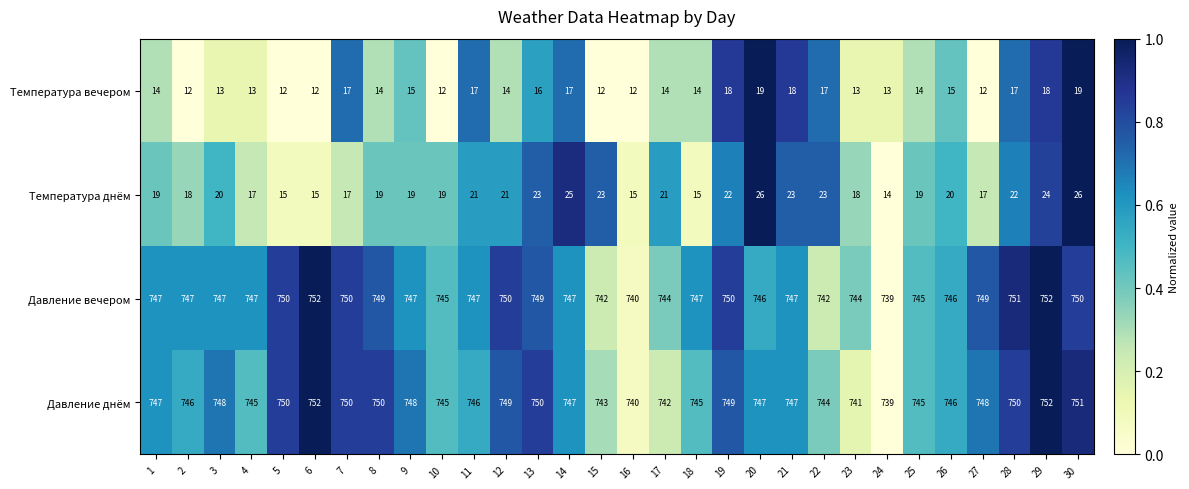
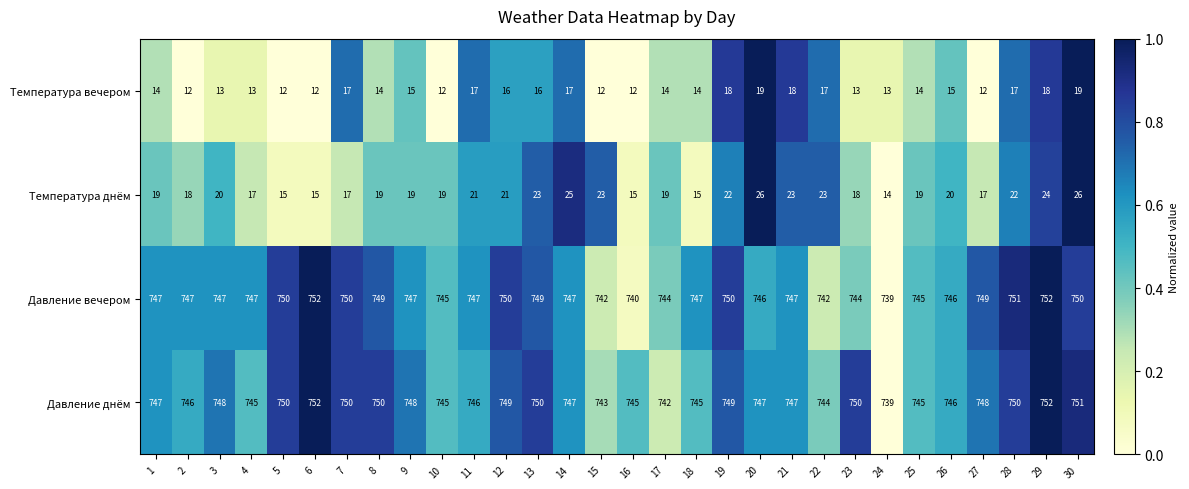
  {
    "Температура вечером": {
      "1": 14,
      "2": 12,
      "3": 13,
      "4": 13,
      "5": 12,
      "6": 12,
      "7": 17,
      "8": 14,
      "9": 15,
      "10": 12,
      "11": 17,
-     "12": 14,
+     "12": 16,
      "13": 16,
      "14": 17,
      "15": 12,
      "16": 12,
      "17": 14,
      "18": 14,
      "19": 18,
      "20": 19,
      "21": 18,
      "22": 17,
      "23": 13,
      "24": 13,
      "25": 14,
      "26": 15,
      "27": 12,
      "28": 17,
      "29": 18,
      "30": 19
    },
    "Температура днём": {
      "1": 19,
      "2": 18,
      "3": 20,
      "4": 17,
      "5": 15,
      "6": 15,
      "7": 17,
      "8": 19,
      "9": 19,
      "10": 19,
      "11": 21,
      "12": 21,
      "13": 23,
      "14": 25,
      "15": 23,
      "16": 15,
-     "17": 21,
+     "17": 19,
      "18": 15,
      "19": 22,
      "20": 26,
      "21": 23,
      "22": 23,
      "23": 18,
      "24": 14,
      "25": 19,
      "26": 20,
      "27": 17,
      "28": 22,
      "29": 24,
      "30": 26
    },
    "Давление вечером": {
      "1": 747,
      "2": 747,
      "3": 747,
      "4": 747,
      "5": 750,
      "6": 752,
      "7": 750,
      "8": 749,
      "9": 747,
      "10": 745,
      "11": 747,
      "12": 750,
      "13": 749,
      "14": 747,
      "15": 742,
      "16": 740,
      "17": 744,
      "18": 747,
      "19": 750,
      "20": 746,
      "21": 747,
      "22": 742,
      "23": 744,
      "24": 739,
      "25": 745,
      "26": 746,
      "27": 749,
      "28": 751,
      "29": 752,
      "30": 750
    },
    "Давление днём": {
      "1": 747,
      "2": 746,
      "3": 748,
      "4": 745,
      "5": 750,
      "6": 752,
      "7": 750,
      "8": 750,
      "9": 748,
      "10": 745,
      "11": 746,
      "12": 749,
      "13": 750,
      "14": 747,
      "15": 743,
-     "16": 740,
+     "16": 745,
      "17": 742,
      "18": 745,
      "19": 749,
      "20": 747,
      "21": 747,
      "22": 744,
-     "23": 741,
+     "23": 750,
      "24": 739,
      "25": 745,
      "26": 746,
      "27": 748,
      "28": 750,
      "29": 752,
      "30": 751
    }
  }
